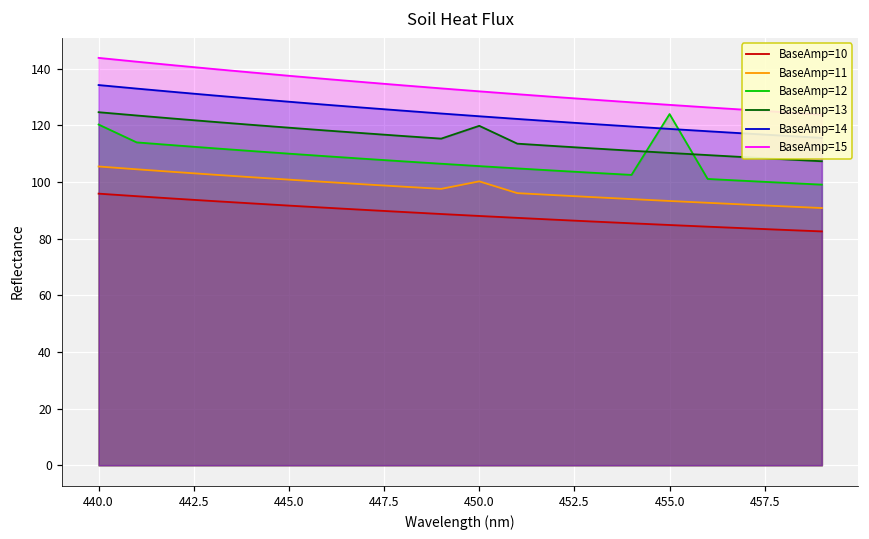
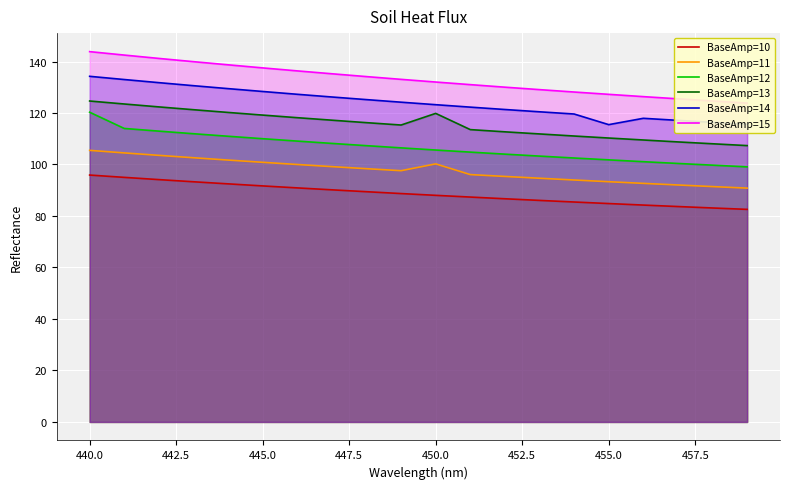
  {
    "BaseAmp=10": {
      "440.0": 96,
      "445.0": 92,
      "450.0": 88,
      "455.0": 85
    },
    "BaseAmp=11": {
      "440.0": 105,
      "445.0": 101,
      "450.0": 100,
      "455.0": 93
    },
    "BaseAmp=12": {
      "440.0": 120,
      "445.0": 110,
      "450.0": 106,
-     "455.0": 124
+     "455.0": 102
    },
    "BaseAmp=13": {
      "440.0": 125,
      "445.0": 119,
      "450.0": 120,
      "455.0": 110
    },
    "BaseAmp=14": {
      "440.0": 134,
      "445.0": 128,
      "450.0": 123,
-     "455.0": 119
+     "455.0": 115
    },
    "BaseAmp=15": {
      "440.0": 144,
      "445.0": 138,
      "450.0": 132,
      "455.0": 127
    }
  }
